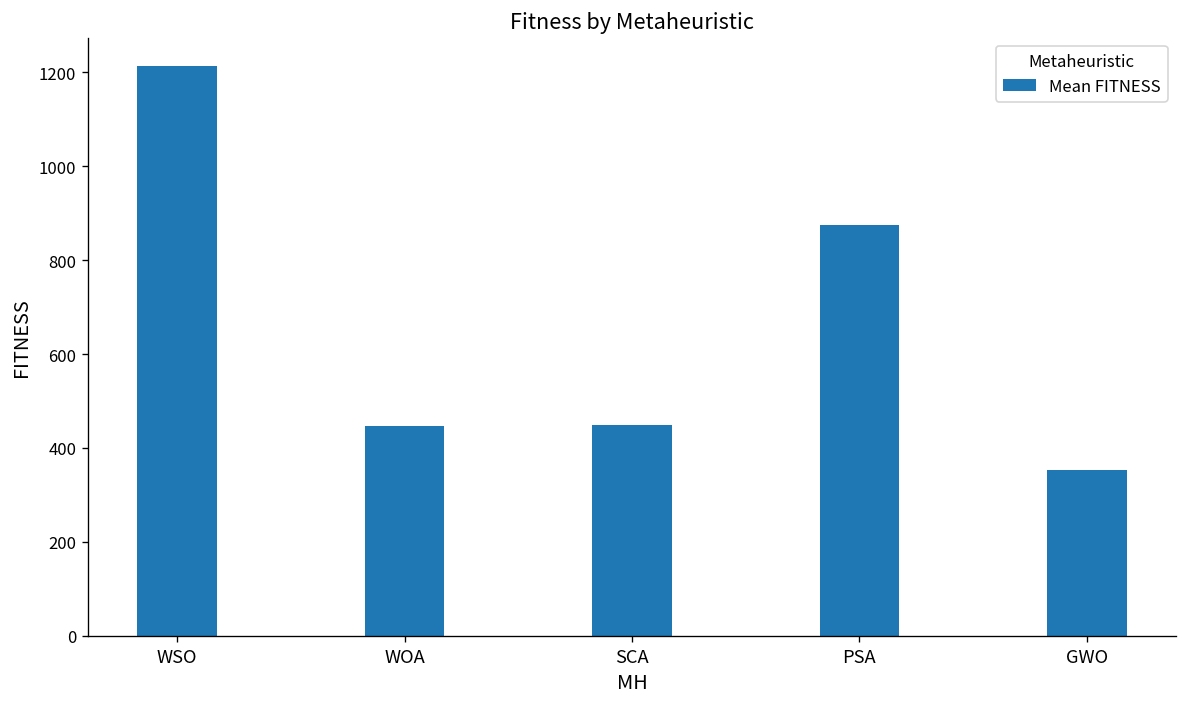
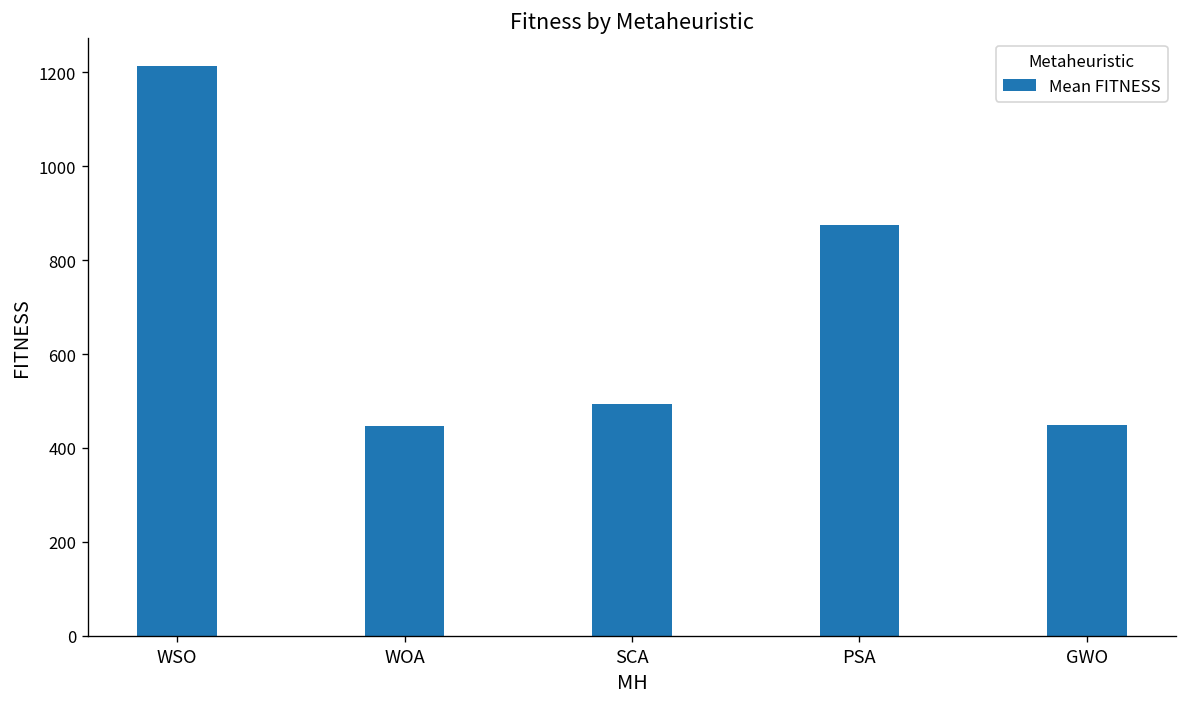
  {
    "WSO": 1210,
    "WOA": 450,
-   "SCA": 450,
+   "SCA": 490,
    "PSA": 880,
-   "GWO": 350
+   "GWO": 450
  }
